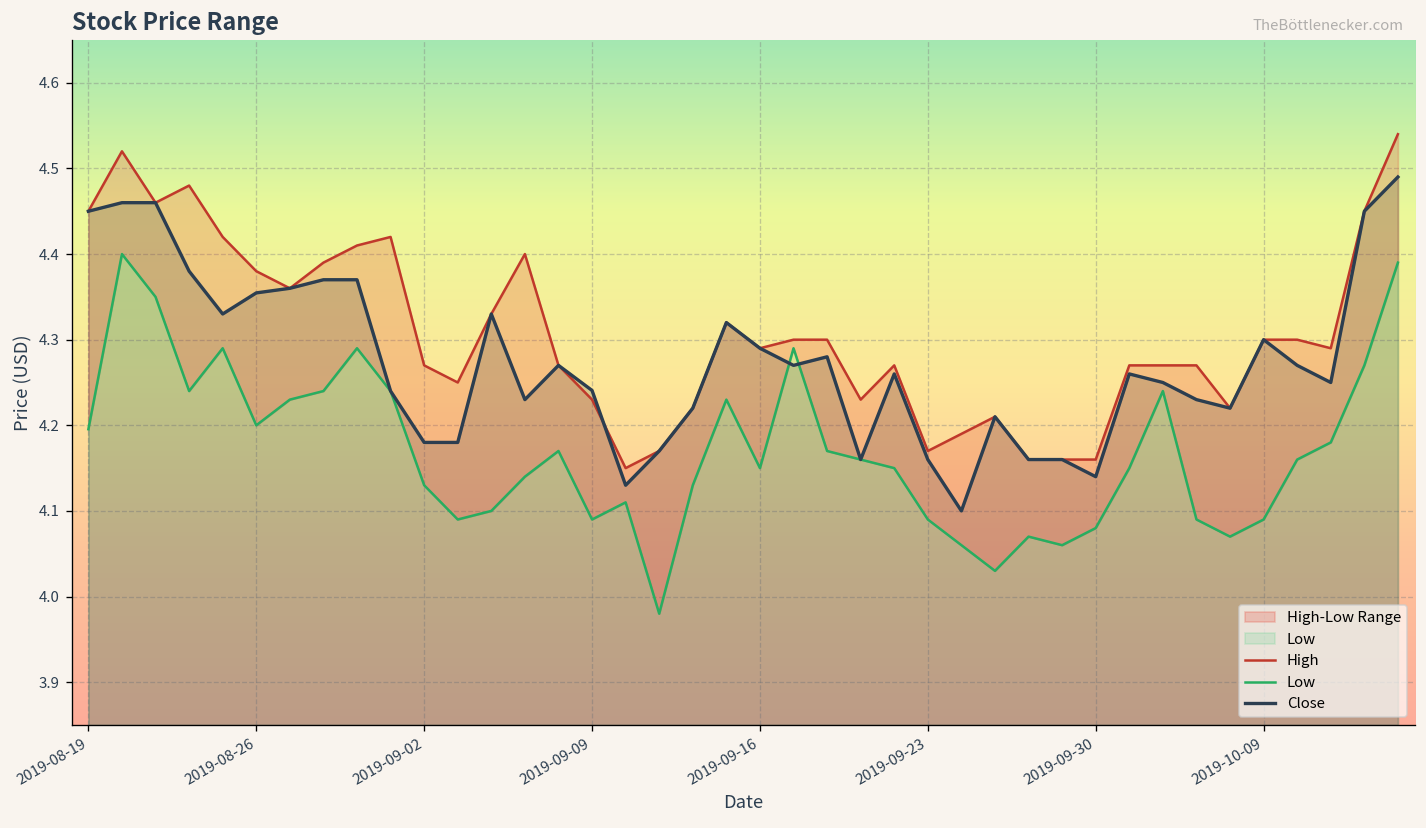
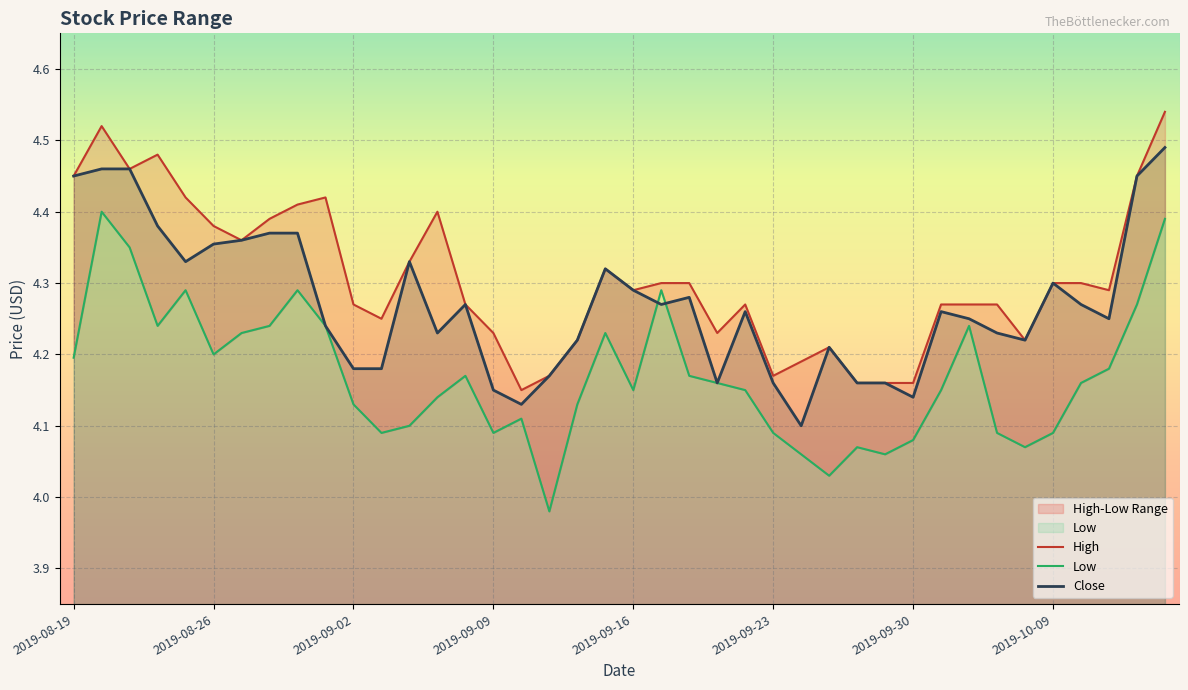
  {
    "High-Low Range": {
      "2019-08-26": 4.38,
      "2019-09-02": 4.27,
      "2019-09-09": 4.23,
      "2019-09-23": 4.17,
      "2019-09-30": 4.16
    },
    "Low": {
      "2019-08-19": 4.20,
      "2019-08-26": 4.20,
      "2019-09-02": 4.13,
      "2019-09-09": 4.09,
      "2019-09-16": 4.15,
      "2019-09-23": 4.09,
      "2019-09-30": 4.08,
      "2019-10-09": 4.09
    },
    "Close": {
      "2019-08-26": 4.35,
      "2019-09-02": 4.18,
-     "2019-09-09": 4.24,
+     "2019-09-09": 4.15,
      "2019-09-23": 4.16,
      "2019-09-30": 4.14
    }
  }
